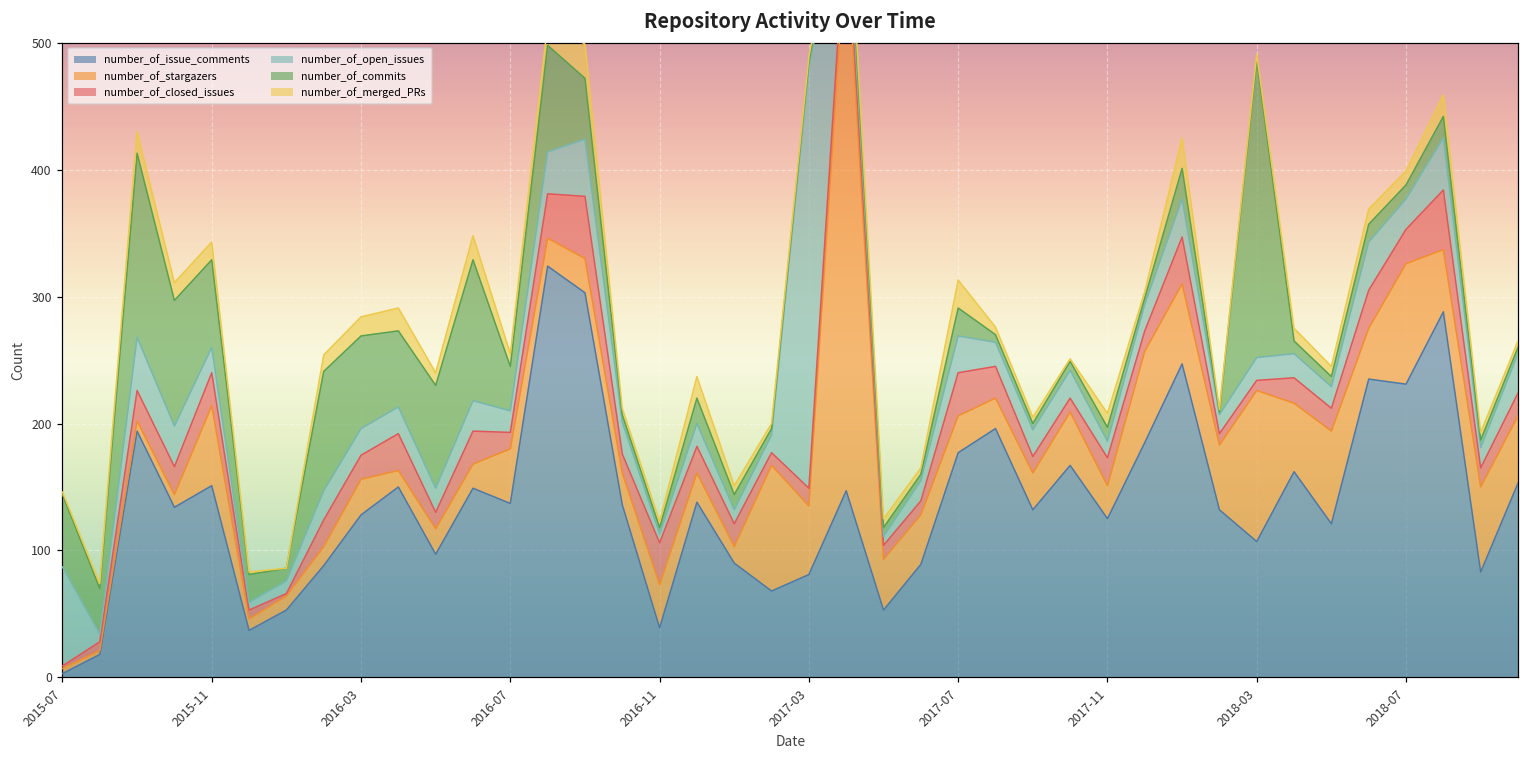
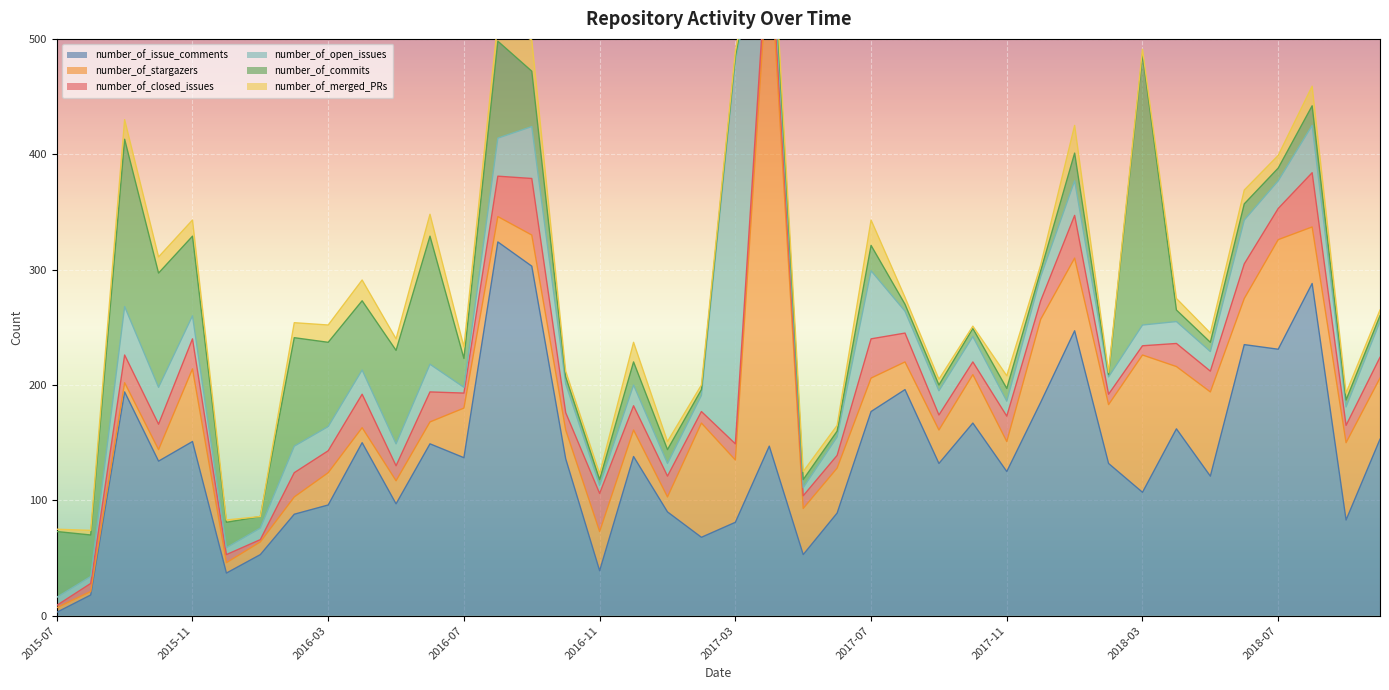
  {
    "number_of_issue_comments": {
      "2015-07": 3,
      "2015-11": 151,
-     "2016-03": 128,
+     "2016-03": 96,
      "2016-07": 137,
      "2016-11": 39,
      "2017-03": 81,
      "2017-07": 177,
      "2017-11": 125,
      "2018-03": 107,
      "2018-07": 231
    },
    "number_of_closed_issues": {
      "2015-11": 26,
      "2016-03": 19,
      "2016-07": 13,
      "2016-11": 33,
      "2017-03": 14,
      "2017-07": 34,
      "2017-11": 22,
      "2018-03": 8,
      "2018-07": 27
    },
    "number_of_open_issues": {
-     "2015-07": 78,
+     "2015-07": 7,
      "2015-11": 20,
      "2016-03": 21,
-     "2016-07": 17,
+     "2016-07": 5,
      "2016-11": 7,
      "2017-03": 332,
-     "2017-07": 29,
+     "2017-07": 59,
      "2017-11": 13,
      "2018-03": 18,
      "2018-07": 24
    },
    "number_of_commits": {
      "2015-11": 69,
      "2016-03": 73,
-     "2016-07": 35,
+     "2016-07": 25,
      "2016-11": 5,
      "2017-03": 4,
      "2017-07": 22,
      "2017-11": 11,
      "2018-03": 235,
      "2018-07": 11
    }
  }
